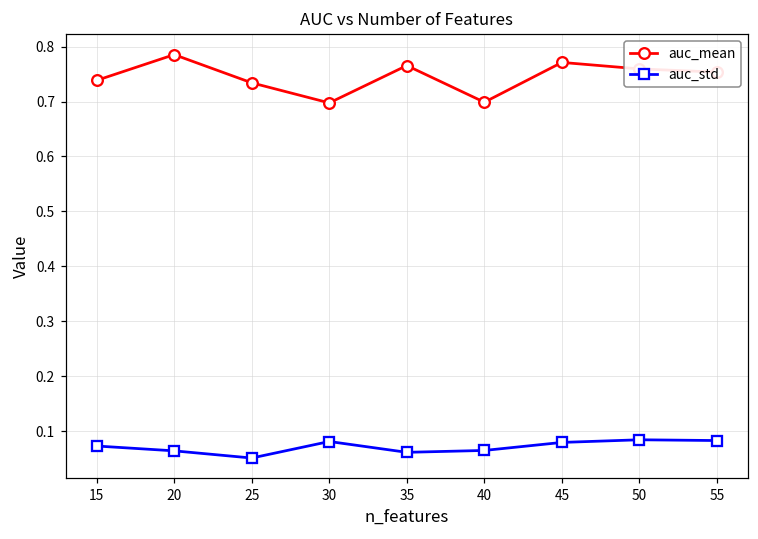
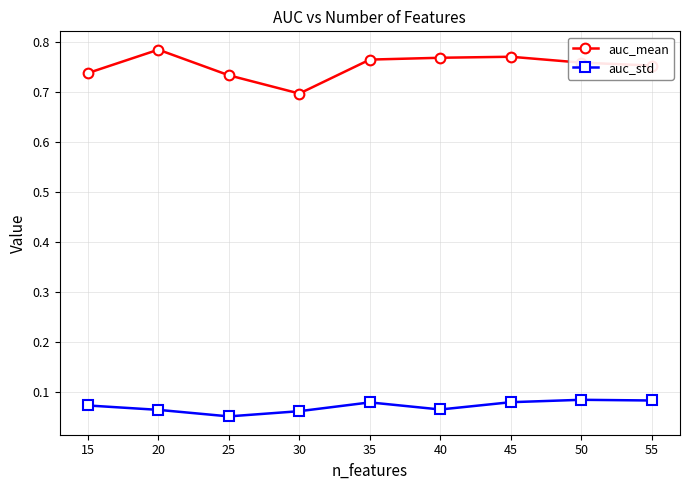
  {
    "auc_mean": {
      "15": 0.74,
      "20": 0.79,
      "25": 0.73,
      "30": 0.70,
      "35": 0.77,
-     "40": 0.70,
+     "40": 0.77,
      "45": 0.77
    },
    "auc_std": {
      "15": 0.07,
      "20": 0.06,
      "25": 0.05,
-     "30": 0.08,
-     "35": 0.06,
+     "30": 0.06,
+     "35": 0.08,
      "40": 0.07,
      "45": 0.08,
      "50": 0.08,
      "55": 0.08
    }
  }
